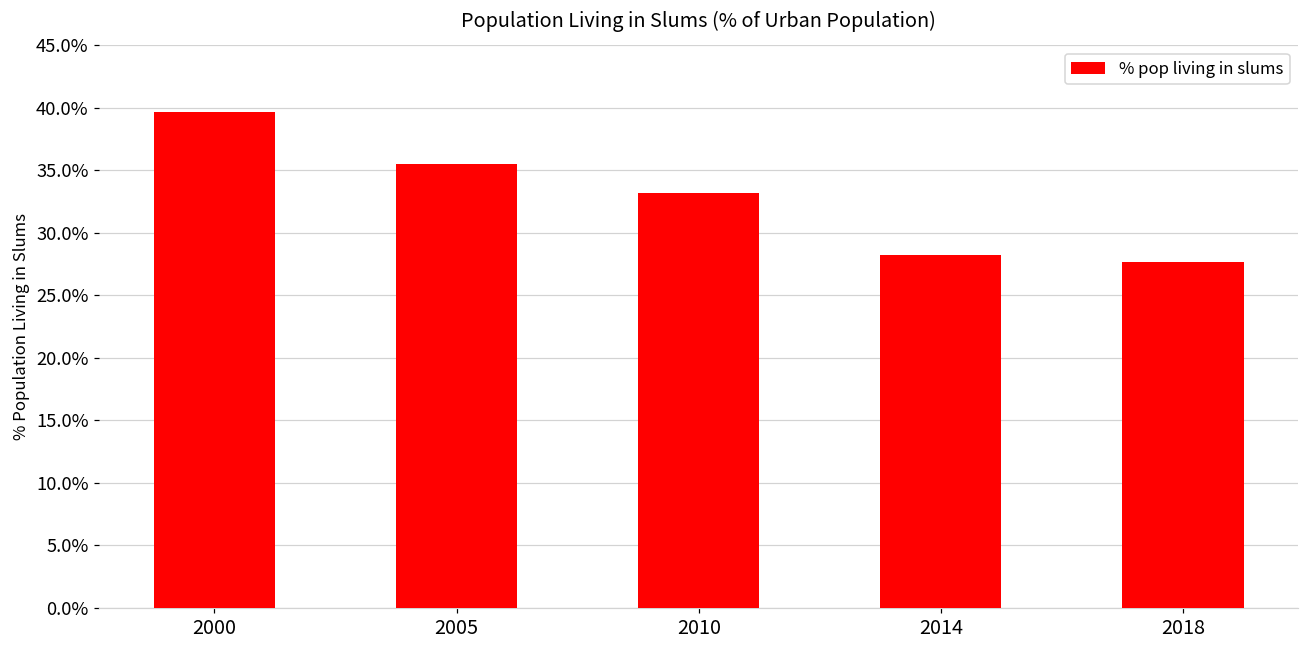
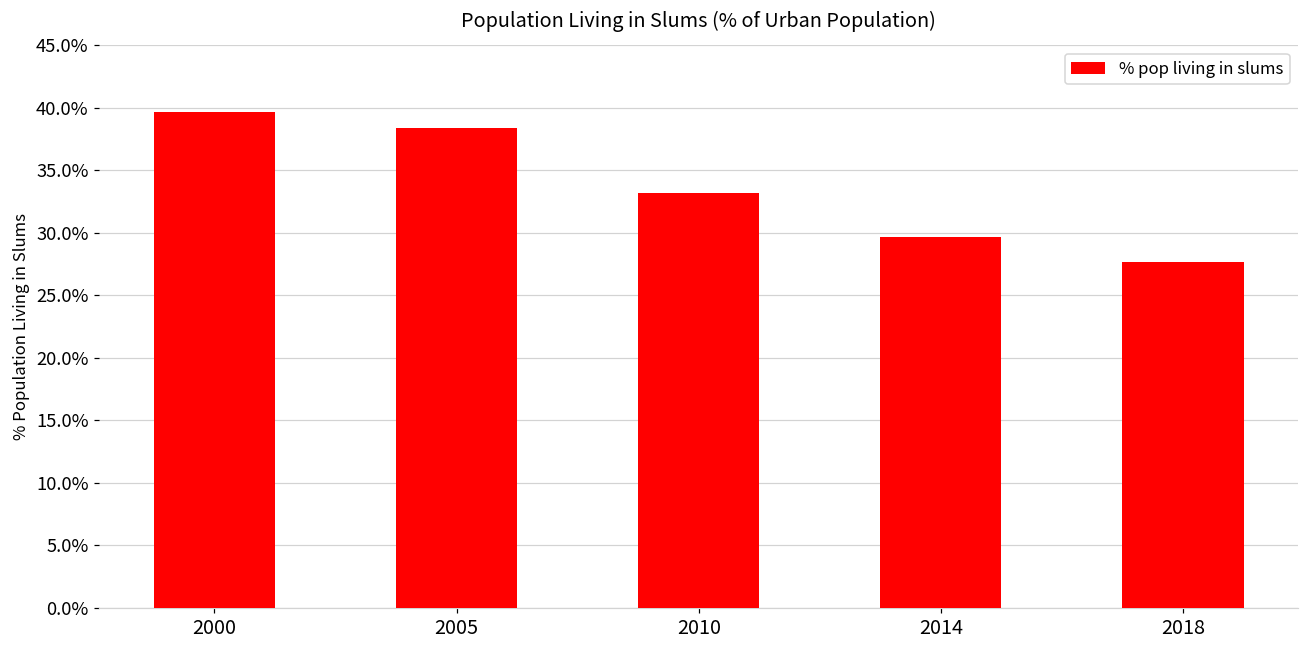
  {
    "2000": "39.7%",
-   "2005": "35.5%",
+   "2005": "38.4%",
    "2010": "33.2%",
-   "2014": "28.2%",
+   "2014": "29.6%",
    "2018": "27.7%"
  }
